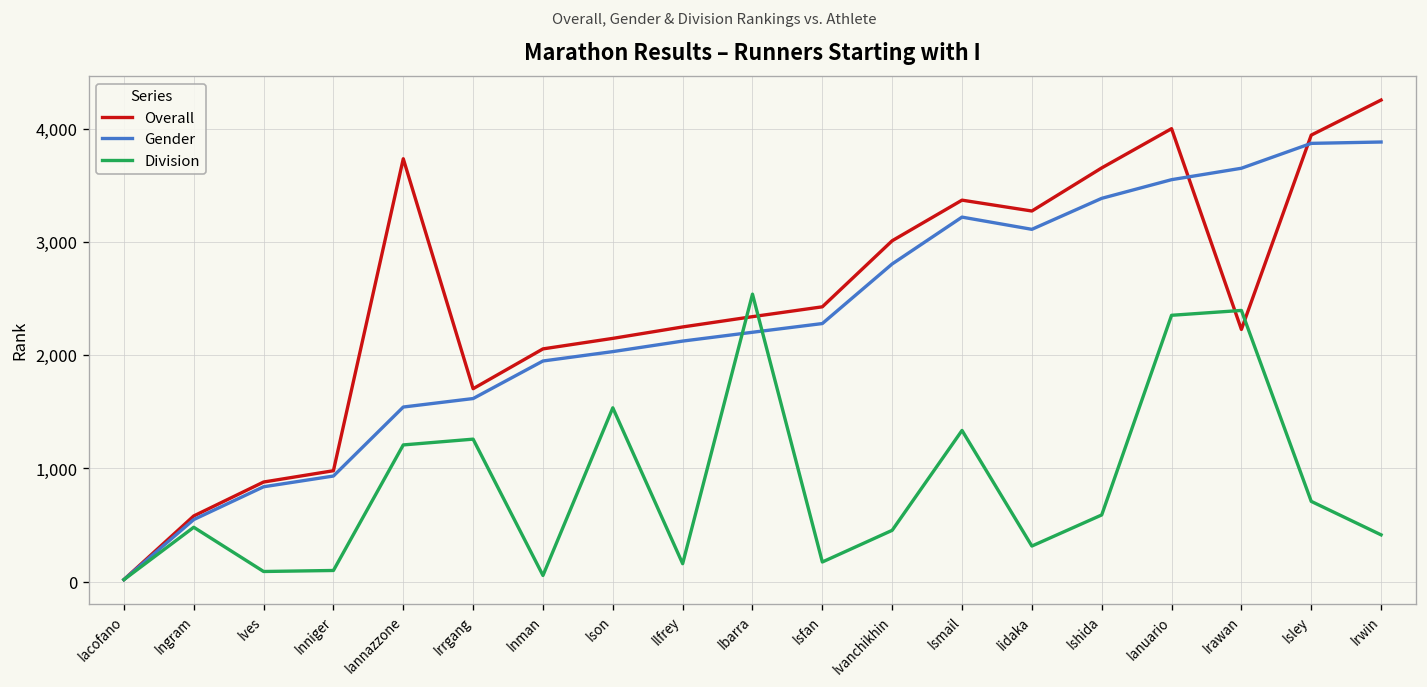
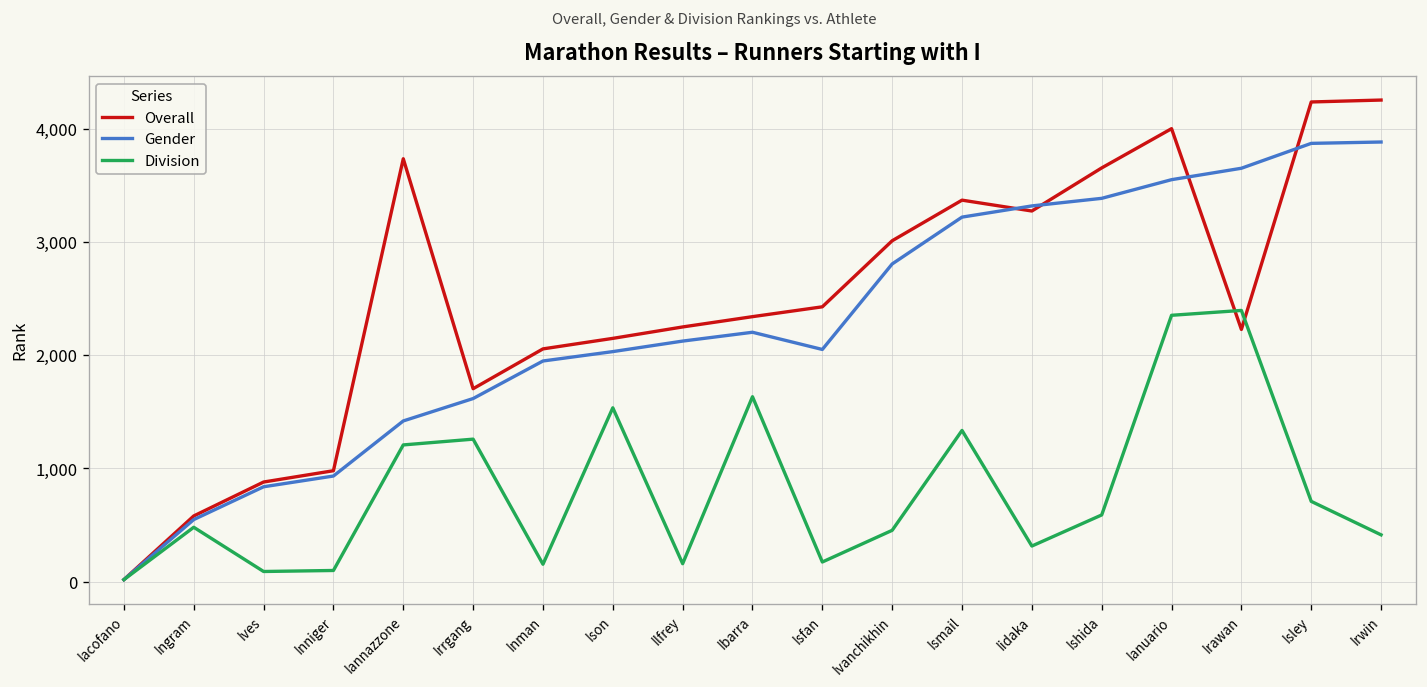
  {
    "Overall": {
      "Ingram": "600",
      "Ives": "900",
      "Inniger": "1,000",
      "Iannazzone": "3,700",
      "Irrgang": "1,700",
      "Inman": "2,100",
      "Ison": "2,200",
      "Ilfrey": "2,300",
      "Ibarra": "2,300",
      "Isfan": "2,400",
      "Ivanchikhin": "3,000",
      "Ismail": "3,400",
      "Iidaka": "3,300",
      "Ishida": "3,700",
      "Ianuario": "4,000",
      "Irawan": "2,200",
-     "Isley": "3,900",
+     "Isley": "4,200",
      "Irwin": "4,300"
    },
    "Gender": {
      "Ingram": "500",
      "Ives": "800",
      "Inniger": "900",
-     "Iannazzone": "1,500",
+     "Iannazzone": "1,400",
      "Irrgang": "1,600",
      "Inman": "2,000",
      "Ison": "2,000",
      "Ilfrey": "2,100",
      "Ibarra": "2,200",
-     "Isfan": "2,300",
+     "Isfan": "2,100",
      "Ivanchikhin": "2,800",
      "Ismail": "3,200",
-     "Iidaka": "3,100",
+     "Iidaka": "3,300",
      "Ishida": "3,400",
      "Ianuario": "3,600",
      "Irawan": "3,700",
      "Isley": "3,900",
      "Irwin": "3,900"
    },
    "Division": {
      "Ingram": "500",
      "Ives": "100",
      "Inniger": "100",
      "Iannazzone": "1,200",
      "Irrgang": "1,300",
-     "Inman": "100",
+     "Inman": "200",
      "Ison": "1,500",
      "Ilfrey": "200",
-     "Ibarra": "2,500",
+     "Ibarra": "1,600",
      "Isfan": "200",
      "Ivanchikhin": "500",
      "Ismail": "1,300",
      "Iidaka": "300",
      "Ishida": "600",
      "Ianuario": "2,400",
      "Irawan": "2,400",
      "Isley": "700",
      "Irwin": "400"
    }
  }
